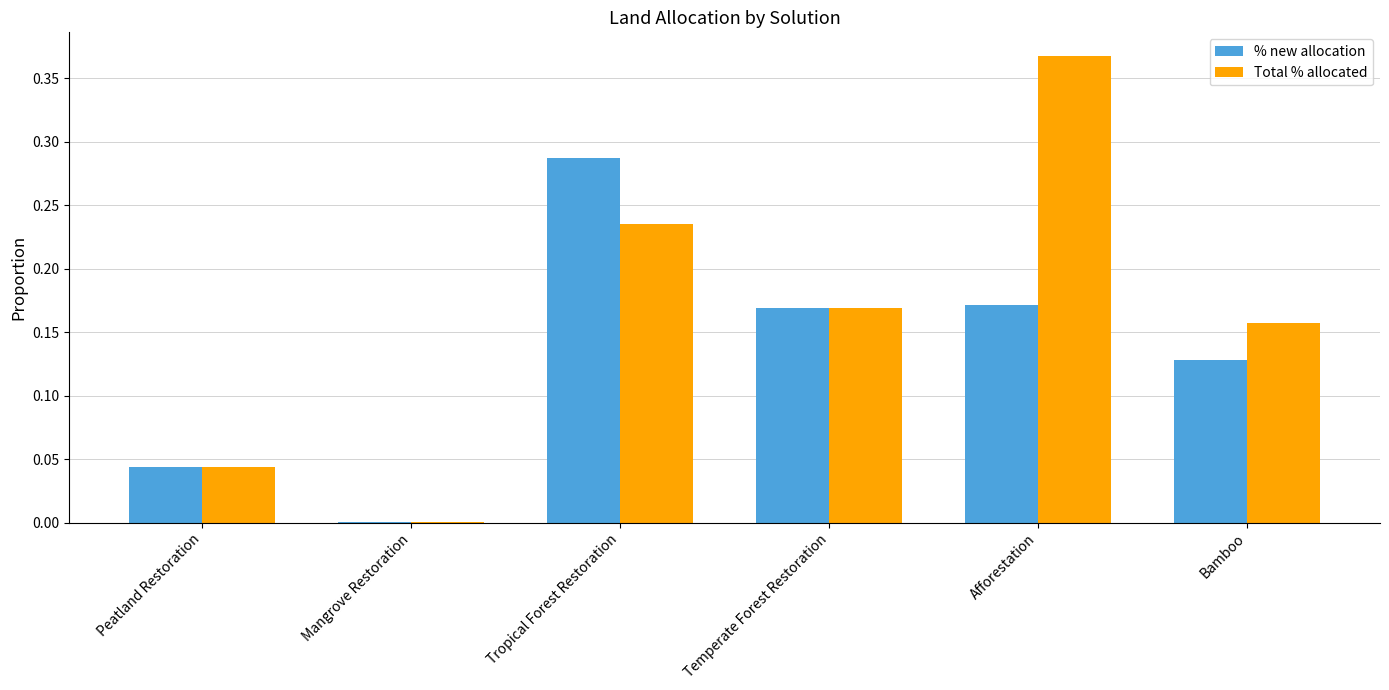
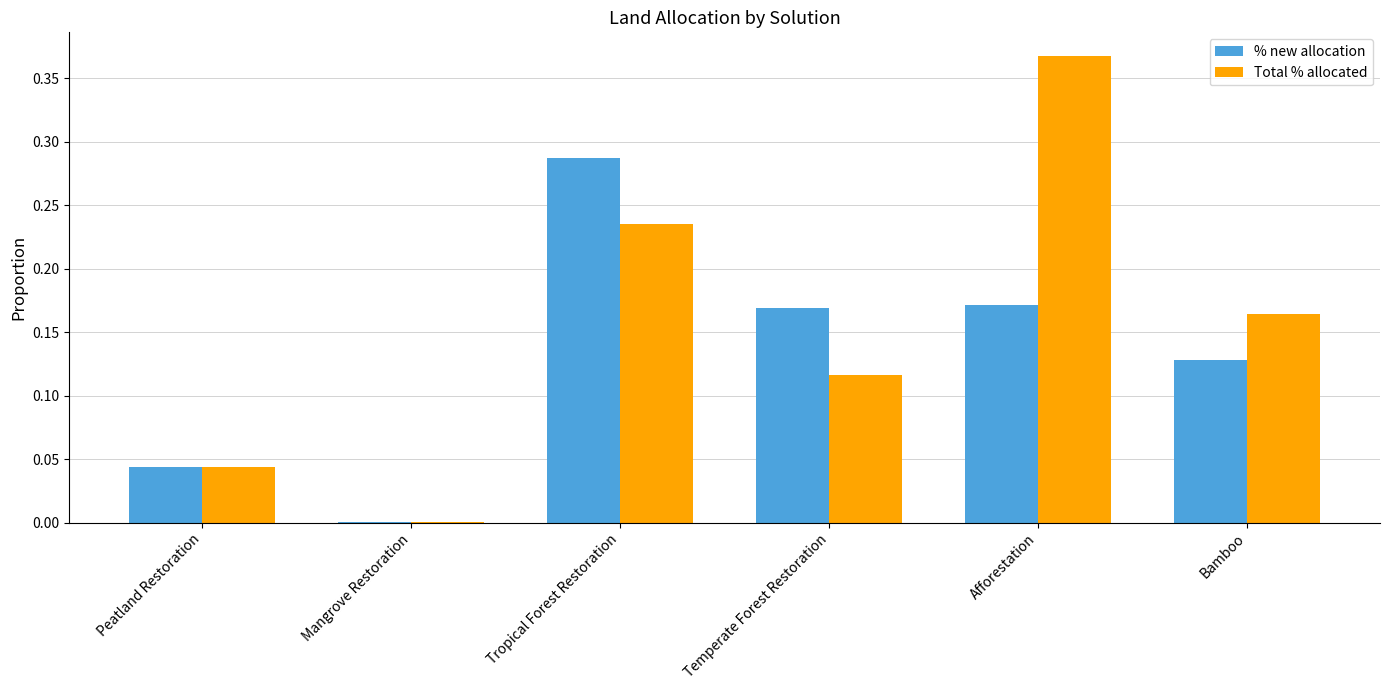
  {
    "% new allocation": {
      "Peatland Restoration": 0.044,
      "Tropical Forest Restoration": 0.287,
      "Temperate Forest Restoration": 0.169,
      "Afforestation": 0.171,
      "Bamboo": 0.128
    },
    "Total % allocated": {
      "Peatland Restoration": 0.044,
      "Tropical Forest Restoration": 0.235,
-     "Temperate Forest Restoration": 0.169,
+     "Temperate Forest Restoration": 0.116,
      "Afforestation": 0.368,
-     "Bamboo": 0.158
+     "Bamboo": 0.164
    }
  }
